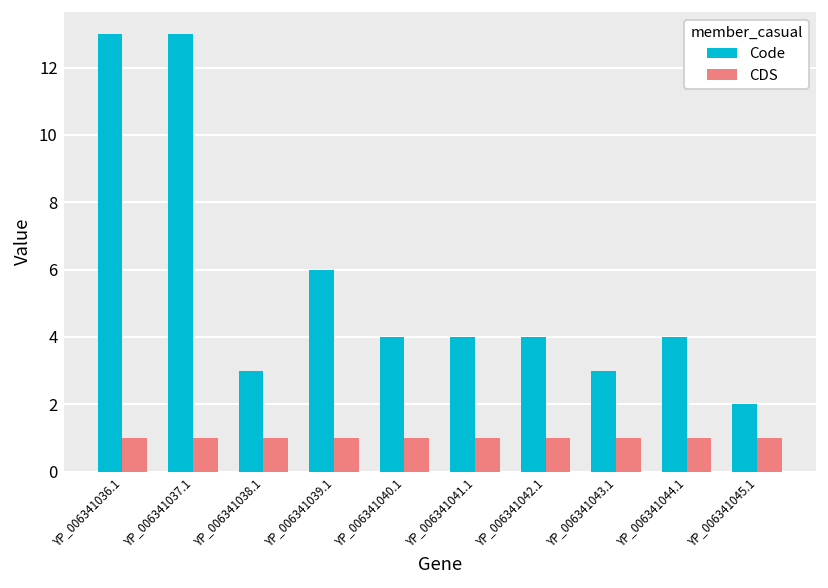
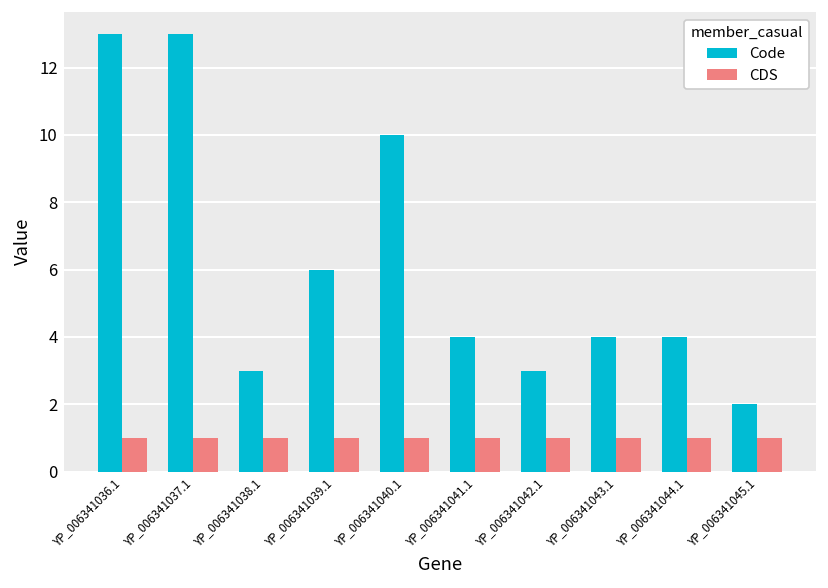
  {
    "Code": {
      "YP_006341036.1": 13,
      "YP_006341037.1": 13,
      "YP_006341038.1": 3,
      "YP_006341039.1": 6,
-     "YP_006341040.1": 4,
+     "YP_006341040.1": 10,
      "YP_006341041.1": 4,
-     "YP_006341042.1": 4,
-     "YP_006341043.1": 3,
+     "YP_006341042.1": 3,
+     "YP_006341043.1": 4,
      "YP_006341044.1": 4,
      "YP_006341045.1": 2
    },
    "CDS": {
      "YP_006341036.1": 1,
      "YP_006341037.1": 1,
      "YP_006341038.1": 1,
      "YP_006341039.1": 1,
      "YP_006341040.1": 1,
      "YP_006341041.1": 1,
      "YP_006341042.1": 1,
      "YP_006341043.1": 1,
      "YP_006341044.1": 1,
      "YP_006341045.1": 1
    }
  }
